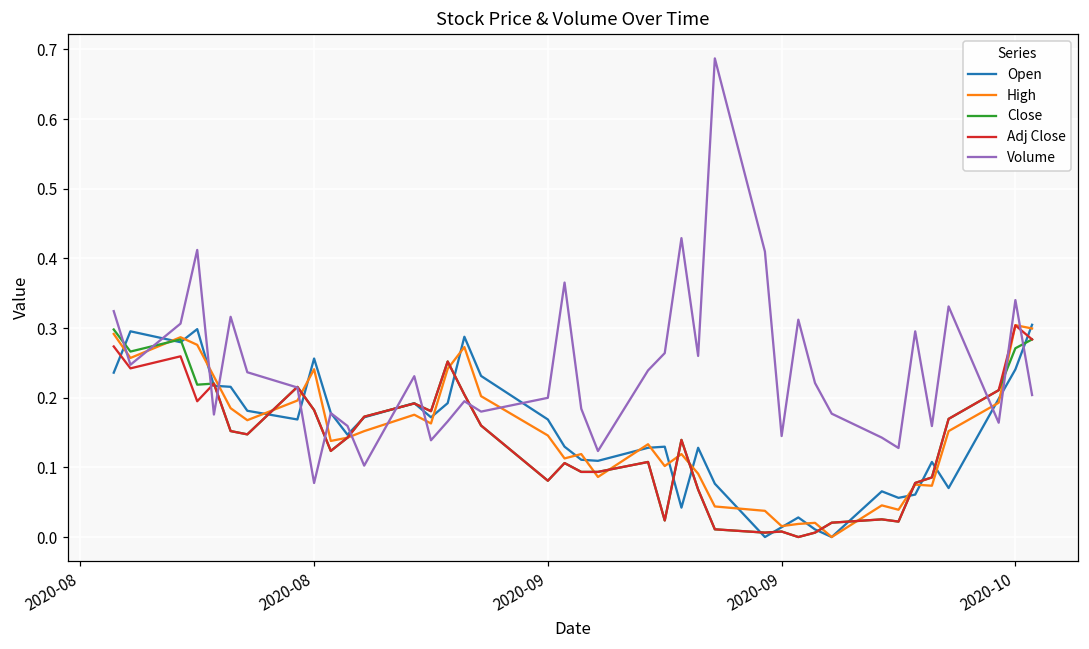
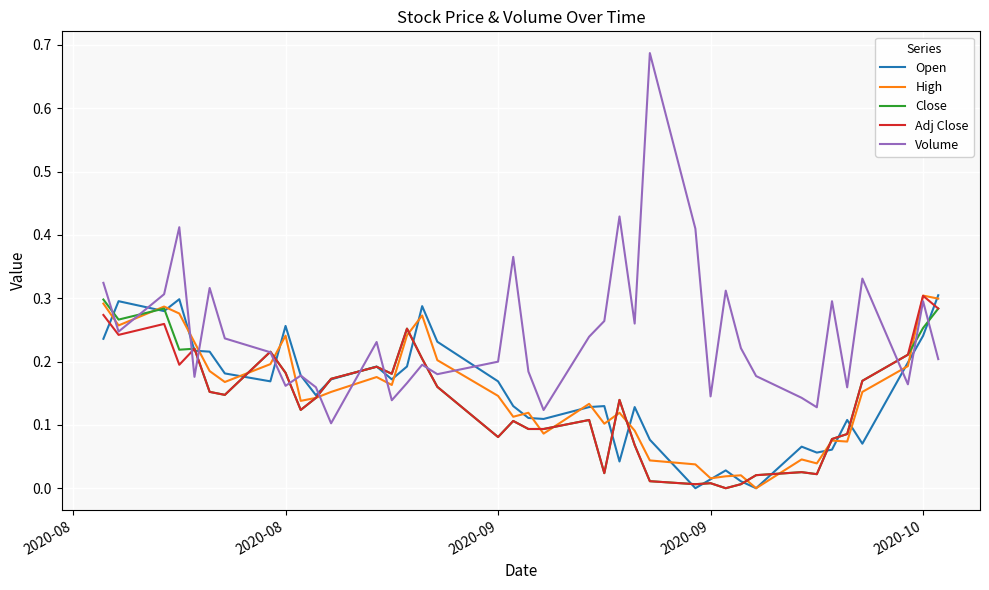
  {
    "Open": {
      "2020-08": 0.26,
      "2020-10": 0.24
    },
    "High": {
      "2020-08": 0.24
    },
    "Close": {
-     "2020-10": 0.27
+     "2020-10": 0.25
    },
    "Volume": {
-     "2020-08": 0.08,
-     "2020-10": 0.34
+     "2020-08": 0.16,
+     "2020-10": 0.30
    }
  }
